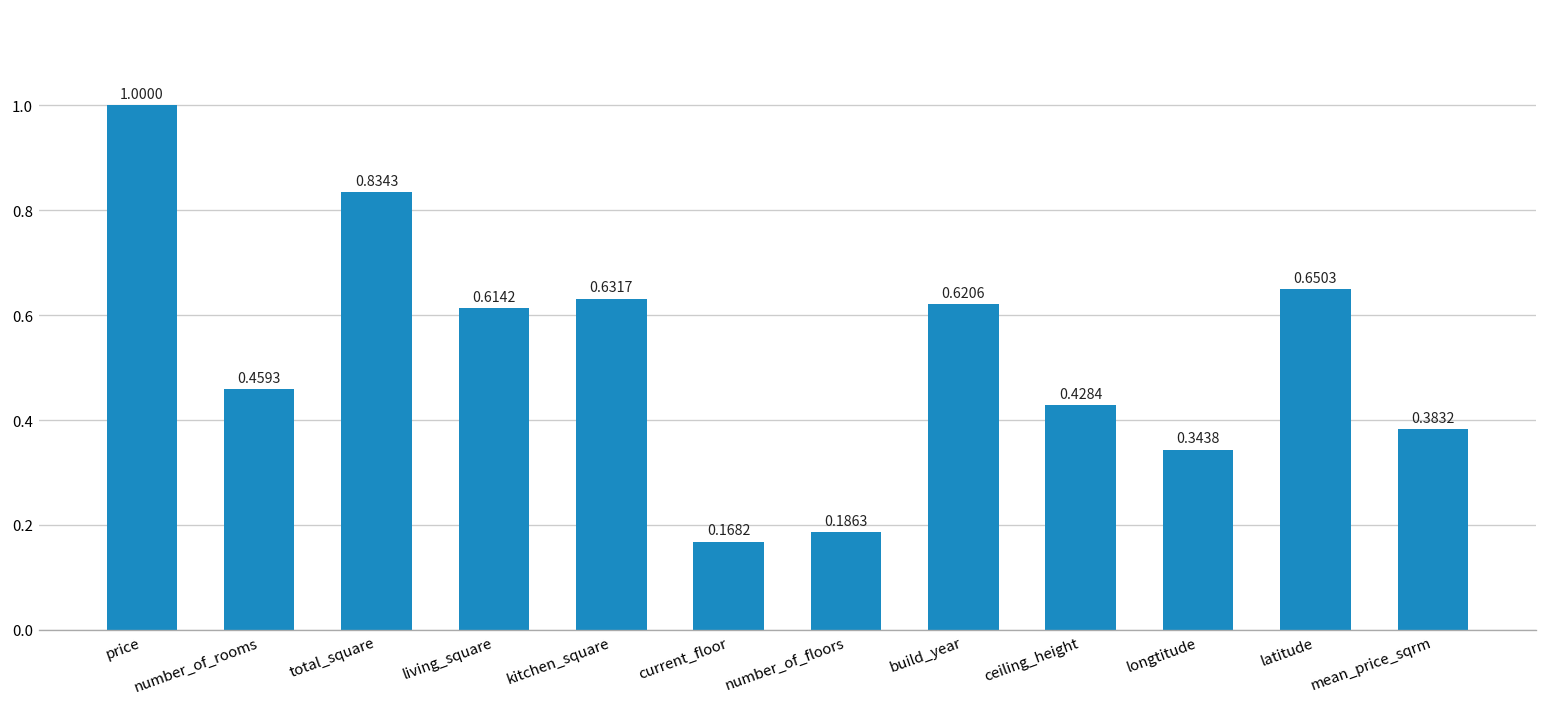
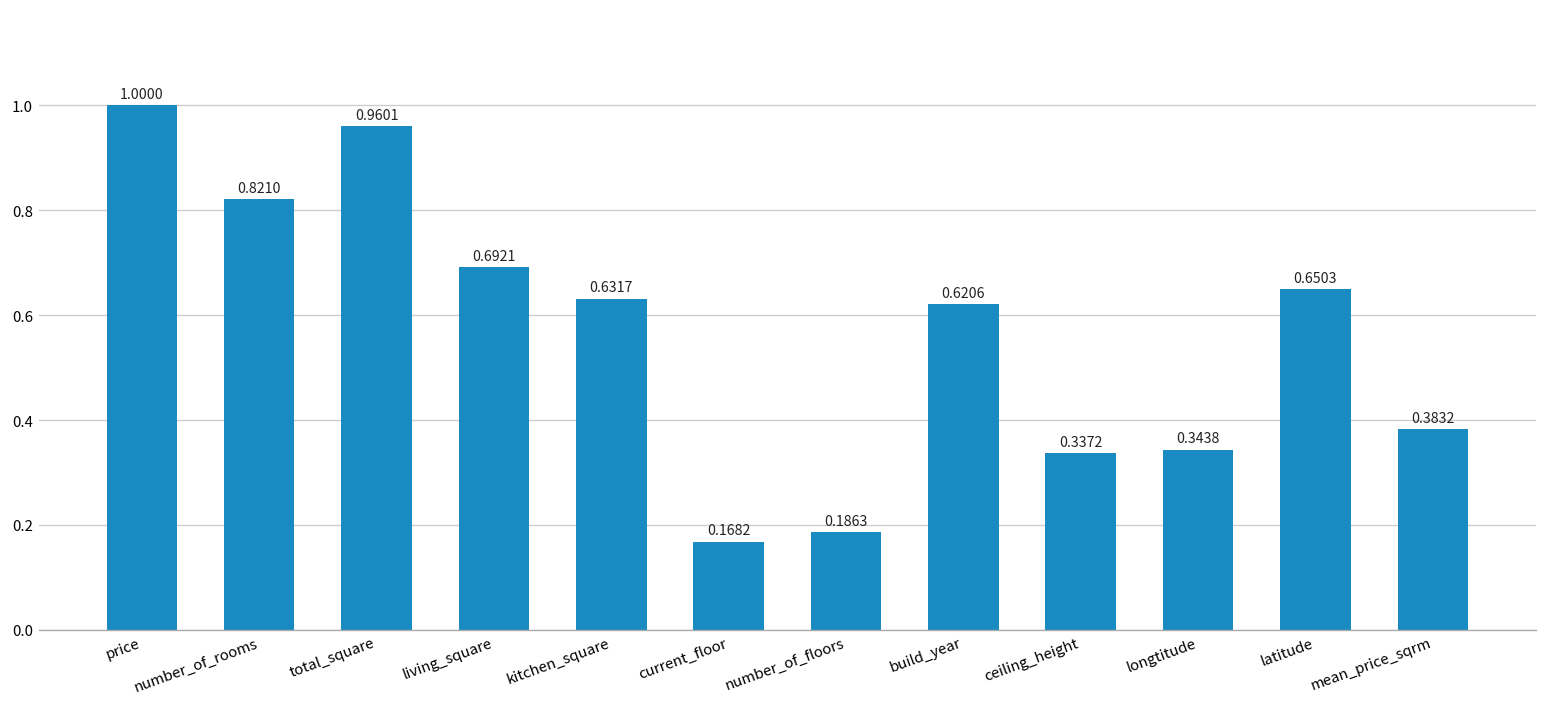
  {
    "price": 1.0000,
-   "number_of_rooms": 0.4593,
-   "total_square": 0.8343,
-   "living_square": 0.6142,
+   "number_of_rooms": 0.8210,
+   "total_square": 0.9601,
+   "living_square": 0.6921,
    "kitchen_square": 0.6317,
    "current_floor": 0.1682,
    "number_of_floors": 0.1863,
    "build_year": 0.6206,
-   "ceiling_height": 0.4284,
+   "ceiling_height": 0.3372,
    "longtitude": 0.3438,
    "latitude": 0.6503,
    "mean_price_sqrm": 0.3832
  }
